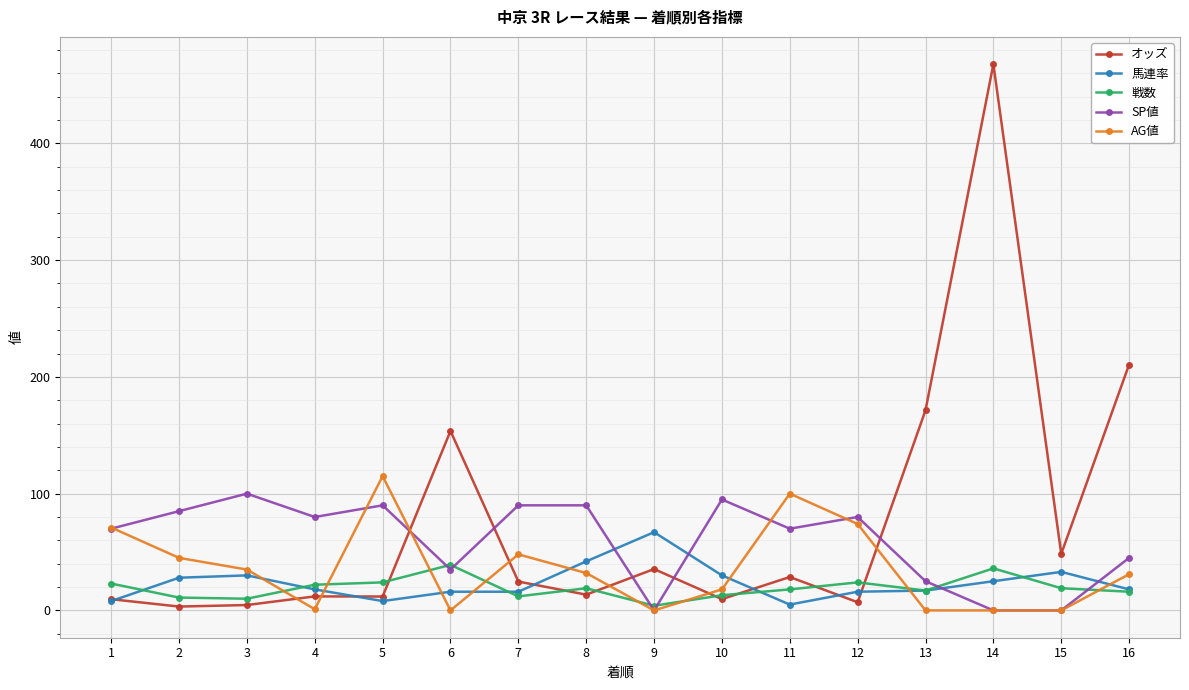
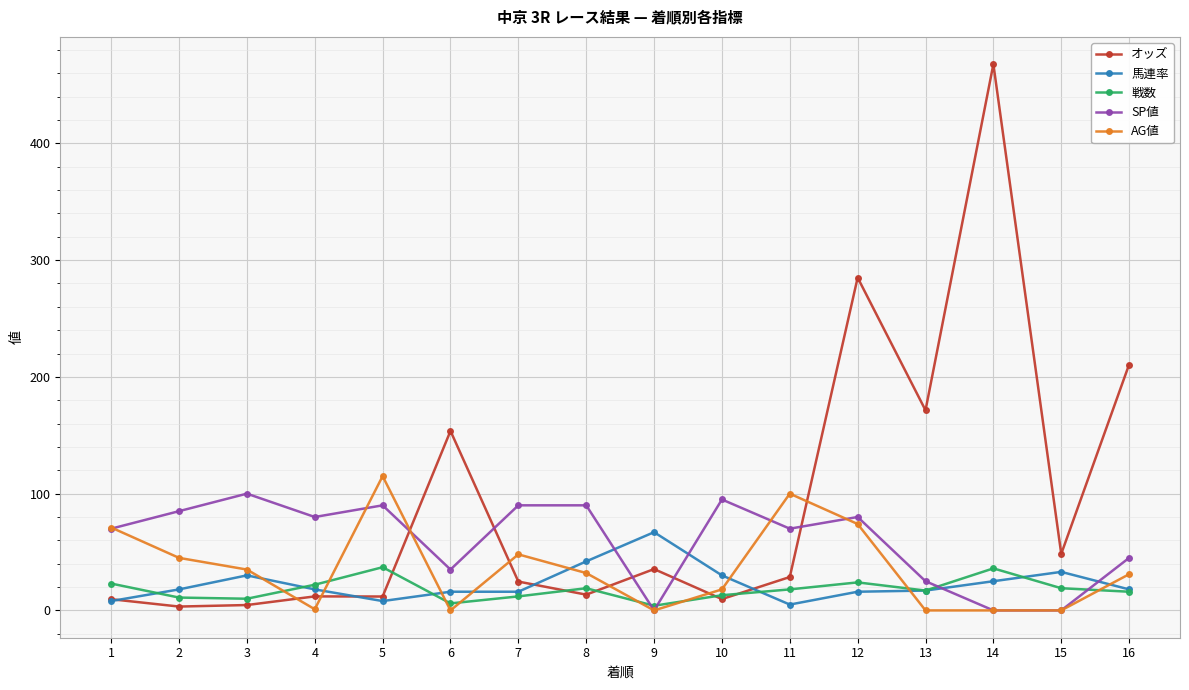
  {
    "オッズ": {
      "2": 3,
      "3": 5,
      "4": 12,
      "5": 12,
      "6": 154,
      "7": 25,
      "8": 14,
      "9": 35,
      "10": 10,
      "11": 29,
-     "12": 7,
+     "12": 285,
      "13": 171,
      "14": 468,
      "15": 48,
      "16": 211
    },
    "馬連率": {
-     "2": 28,
+     "2": 18,
      "3": 30,
      "4": 18,
      "5": 8,
      "6": 16,
      "7": 16,
      "8": 42,
      "9": 67,
      "10": 30,
      "11": 5,
      "12": 16,
      "14": 25,
      "15": 33
    },
    "戦数": {
      "1": 23,
      "2": 11,
      "3": 10,
      "4": 22,
-     "5": 24,
-     "6": 39,
+     "5": 37,
+     "6": 6,
      "7": 12,
      "8": 19,
      "9": 4,
      "10": 13,
      "11": 18,
      "12": 24,
      "14": 36,
      "15": 19
    },
    "SP値": {
      "2": 85,
      "3": 100,
      "4": 80,
      "5": 90,
      "6": 35,
      "7": 90,
      "8": 90,
      "10": 95,
      "11": 70,
      "12": 80,
      "13": 25,
      "16": 45
    },
    "AG値": {
      "2": 45,
      "3": 35,
      "4": 1,
      "5": 115,
      "6": 0,
      "7": 48,
      "8": 32,
      "10": 18,
      "11": 100,
      "12": 74,
      "13": 0,
      "16": 31
    }
  }
